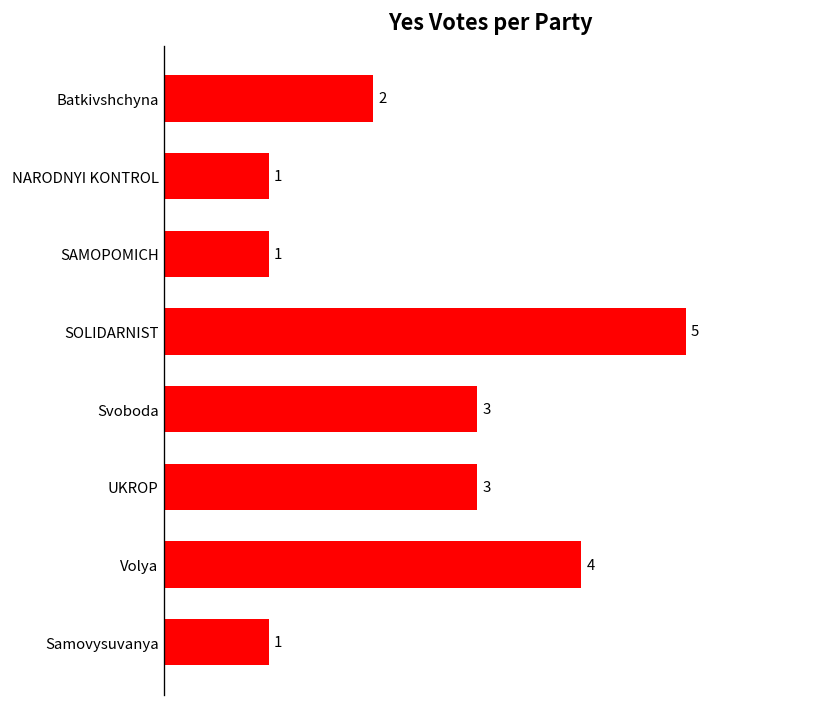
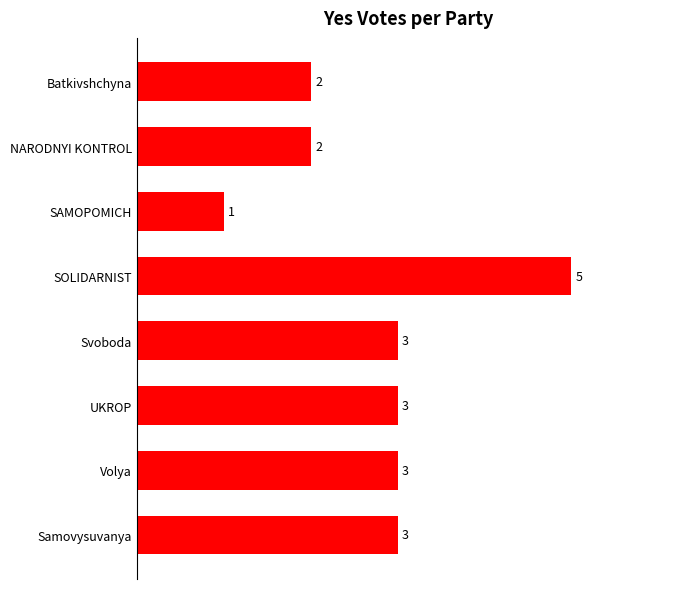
  {
    "Batkivshchyna": 2,
-   "NARODNYI KONTROL": 1,
+   "NARODNYI KONTROL": 2,
    "SAMOPOMICH": 1,
    "SOLIDARNIST": 5,
    "Svoboda": 3,
    "UKROP": 3,
-   "Volya": 4,
-   "Samovysuvanya": 1
+   "Volya": 3,
+   "Samovysuvanya": 3
  }
